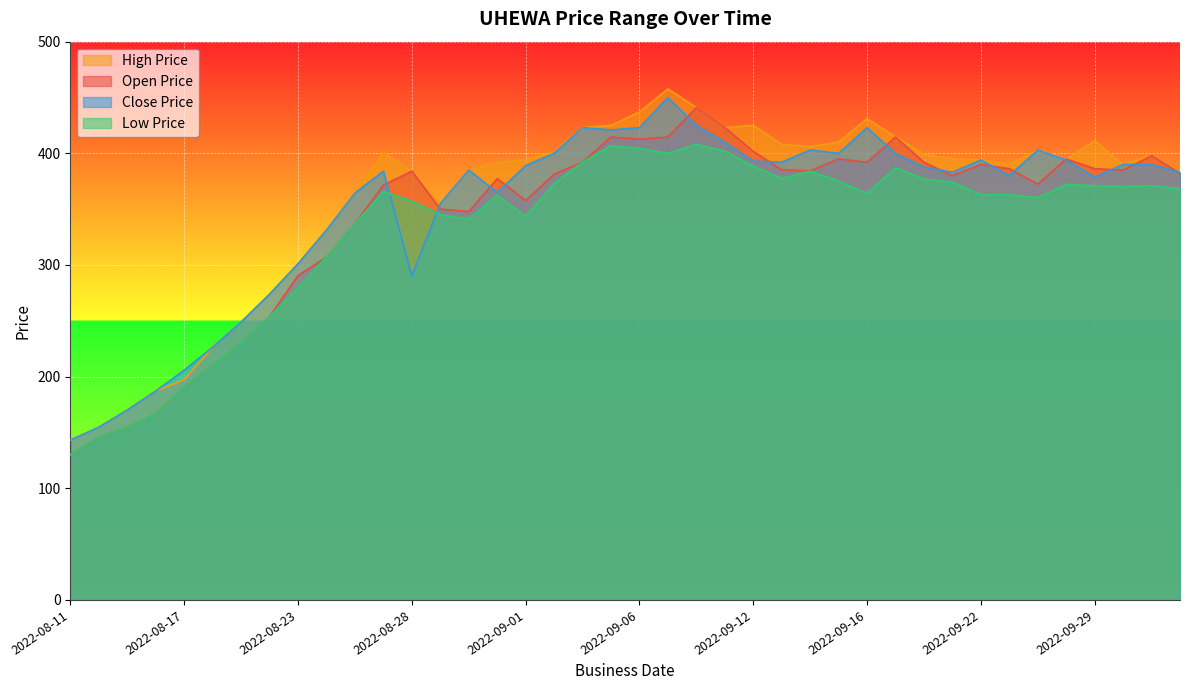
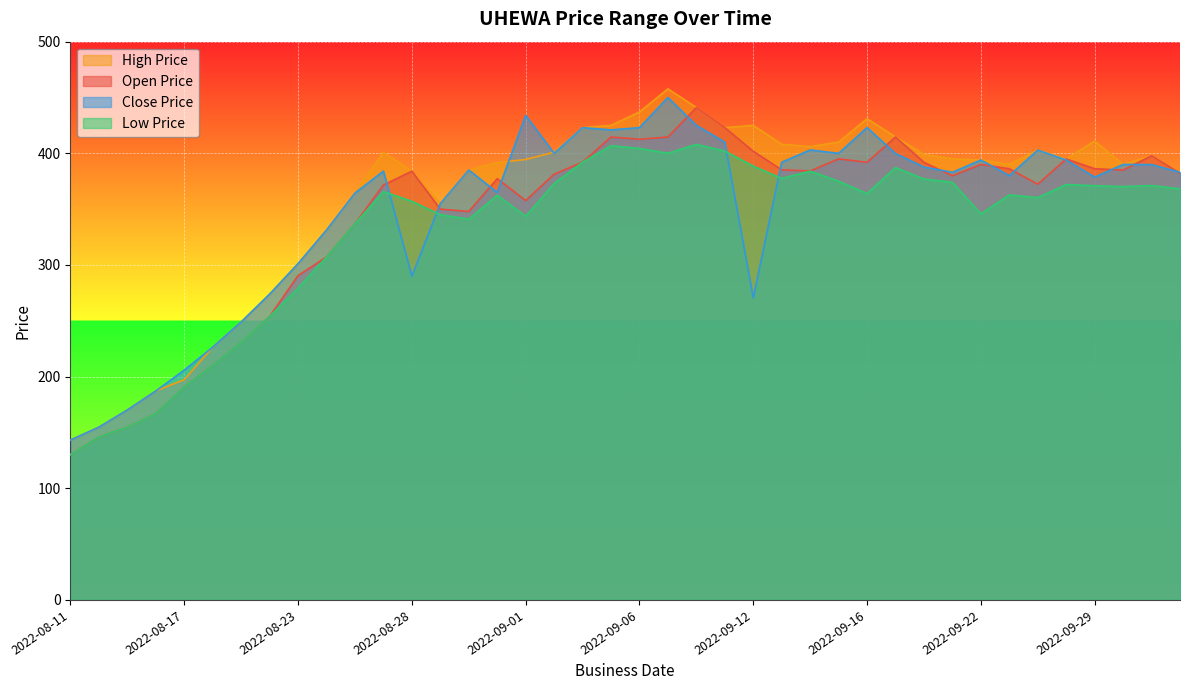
  {
    "High Price": {
      "2022-08-17": 197,
      "2022-09-01": 395,
      "2022-09-06": 437,
      "2022-09-12": 425,
      "2022-09-16": 431,
      "2022-09-29": 411
    },
    "Open Price": {
      "2022-08-23": 291,
      "2022-09-01": 358,
      "2022-09-06": 413,
      "2022-09-12": 402,
      "2022-09-16": 392,
      "2022-09-22": 390,
      "2022-09-29": 386
    },
    "Close Price": {
      "2022-08-17": 206,
      "2022-08-28": 290,
-     "2022-09-01": 389,
+     "2022-09-01": 434,
      "2022-09-06": 423,
-     "2022-09-12": 393,
+     "2022-09-12": 271,
      "2022-09-16": 423,
      "2022-09-29": 379
    },
    "Low Price": {
      "2022-08-23": 279,
      "2022-08-28": 357,
      "2022-09-01": 344,
      "2022-09-06": 404,
      "2022-09-12": 389,
      "2022-09-16": 364,
-     "2022-09-22": 363,
+     "2022-09-22": 346,
      "2022-09-29": 371
    }
  }
